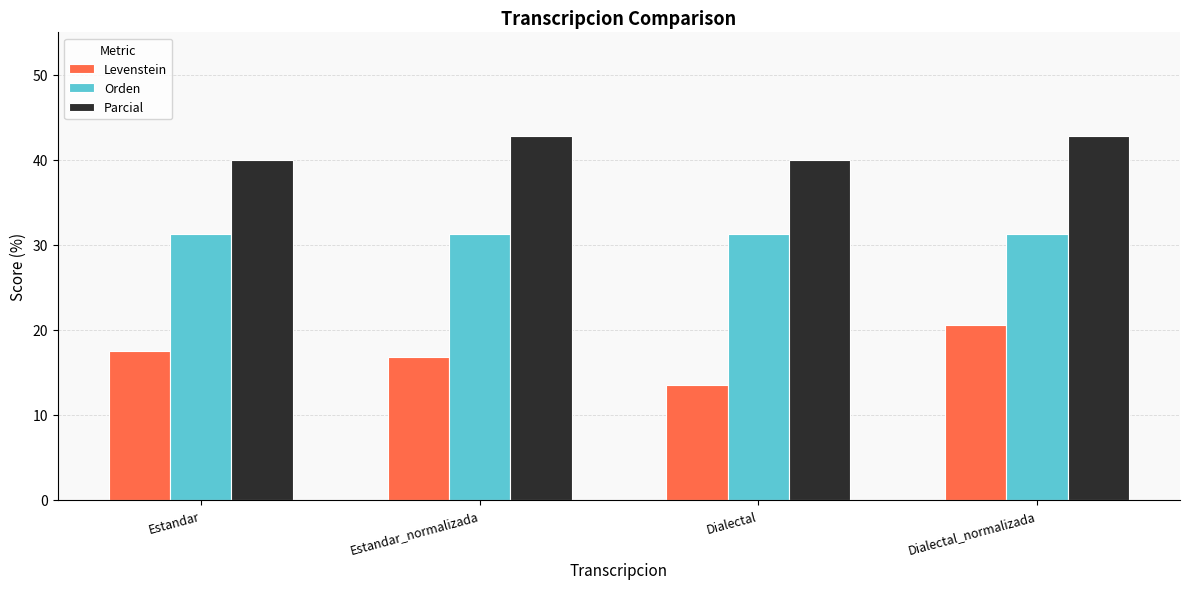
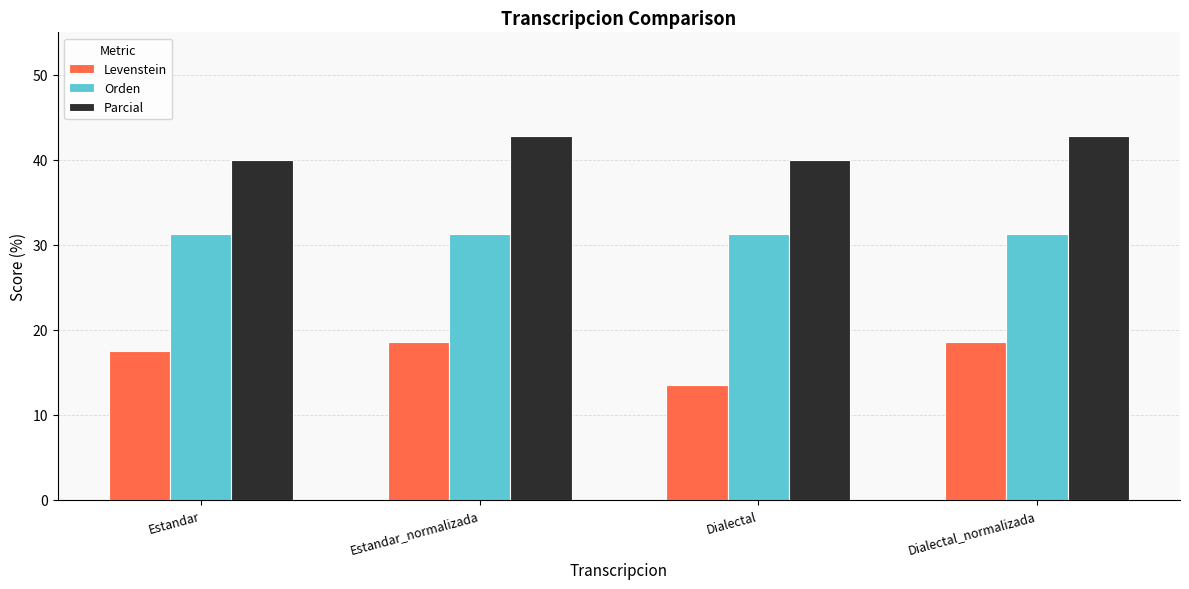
  {
    "Levenstein": {
      "Estandar": 18,
-     "Estandar_normalizada": 17,
+     "Estandar_normalizada": 19,
      "Dialectal": 14,
-     "Dialectal_normalizada": 21
+     "Dialectal_normalizada": 19
    },
    "Orden": {
      "Estandar": 31,
      "Estandar_normalizada": 31,
      "Dialectal": 31,
      "Dialectal_normalizada": 31
    },
    "Parcial": {
      "Estandar": 40,
      "Estandar_normalizada": 43,
      "Dialectal": 40,
      "Dialectal_normalizada": 43
    }
  }
